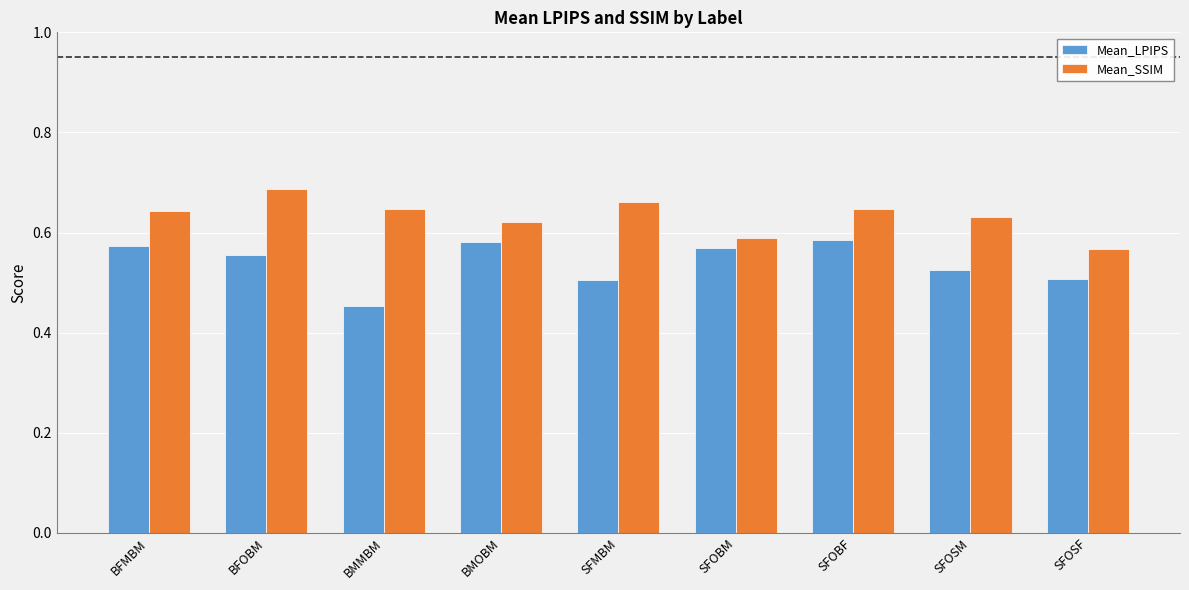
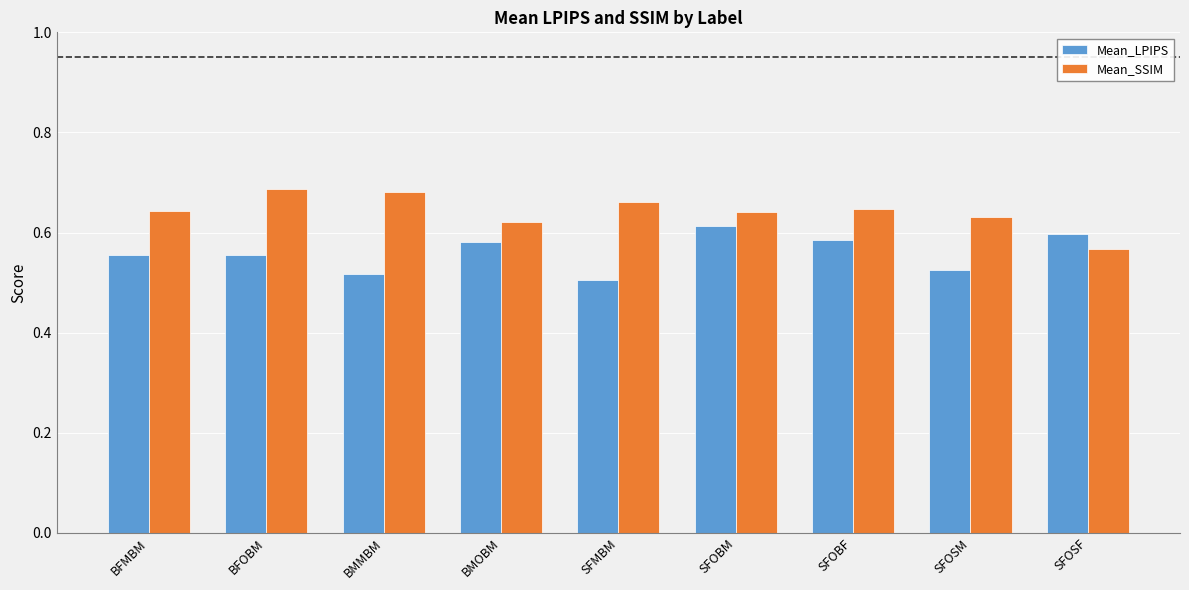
  {
    "Mean_LPIPS": {
-     "BFMBM": 0.57,
+     "BFMBM": 0.56,
      "BFOBM": 0.56,
-     "BMMBM": 0.45,
+     "BMMBM": 0.52,
      "BMOBM": 0.58,
      "SFMBM": 0.50,
-     "SFOBM": 0.57,
+     "SFOBM": 0.61,
      "SFOBF": 0.58,
      "SFOSM": 0.52,
-     "SFOSF": 0.51
+     "SFOSF": 0.60
    },
    "Mean_SSIM": {
      "BFMBM": 0.64,
      "BFOBM": 0.69,
-     "BMMBM": 0.65,
+     "BMMBM": 0.68,
      "BMOBM": 0.62,
      "SFMBM": 0.66,
-     "SFOBM": 0.59,
+     "SFOBM": 0.64,
      "SFOBF": 0.65,
      "SFOSM": 0.63,
      "SFOSF": 0.57
    }
  }
